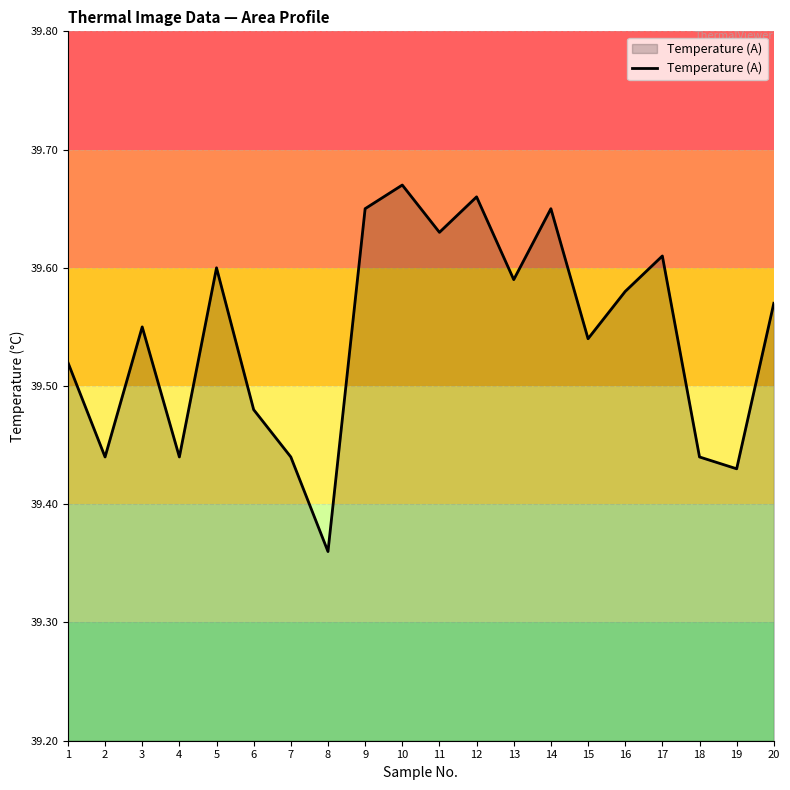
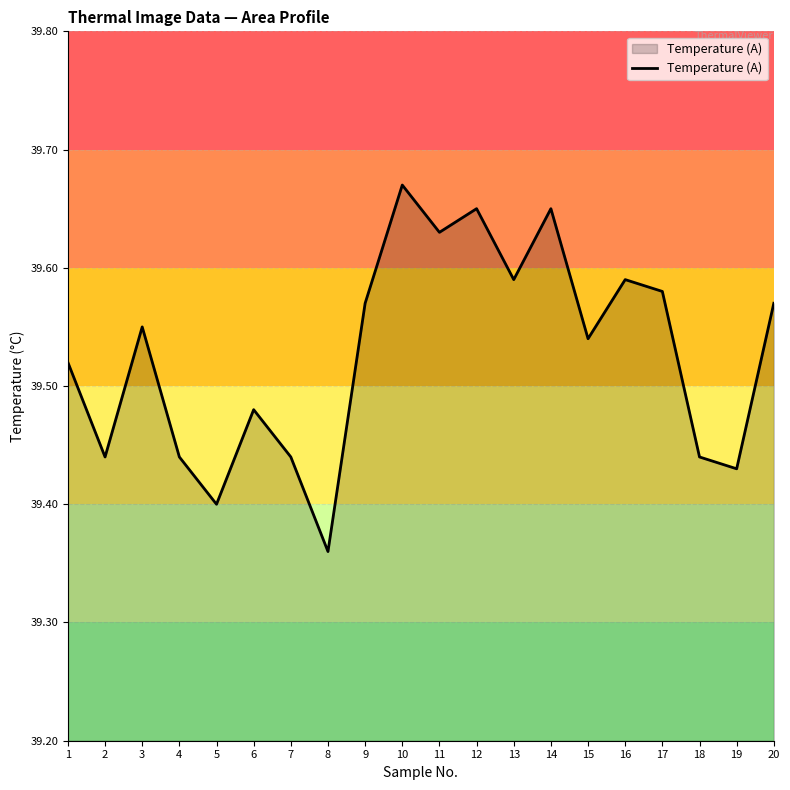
  {
    "1": 39.52,
    "2": 39.44,
    "3": 39.55,
    "4": 39.44,
-   "5": 39.6,
+   "5": 39.4,
    "6": 39.48,
    "7": 39.44,
    "8": 39.36,
-   "9": 39.65,
+   "9": 39.57,
    "10": 39.67,
    "11": 39.63,
-   "12": 39.66,
+   "12": 39.65,
    "13": 39.59,
    "14": 39.65,
    "15": 39.54,
-   "16": 39.58,
-   "17": 39.61,
+   "16": 39.59,
+   "17": 39.58,
    "18": 39.44,
    "19": 39.43,
    "20": 39.57
  }
